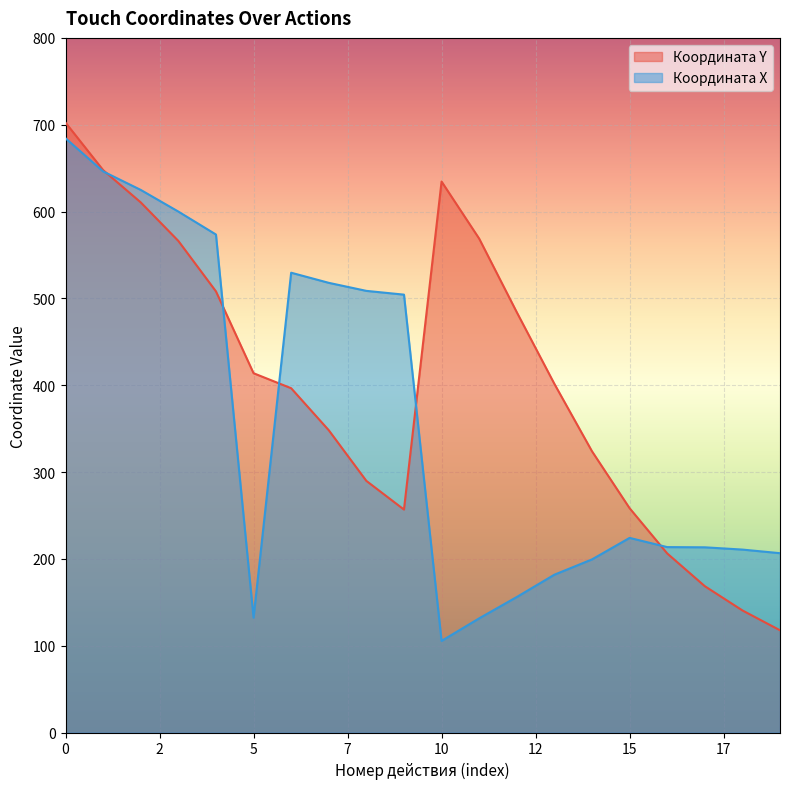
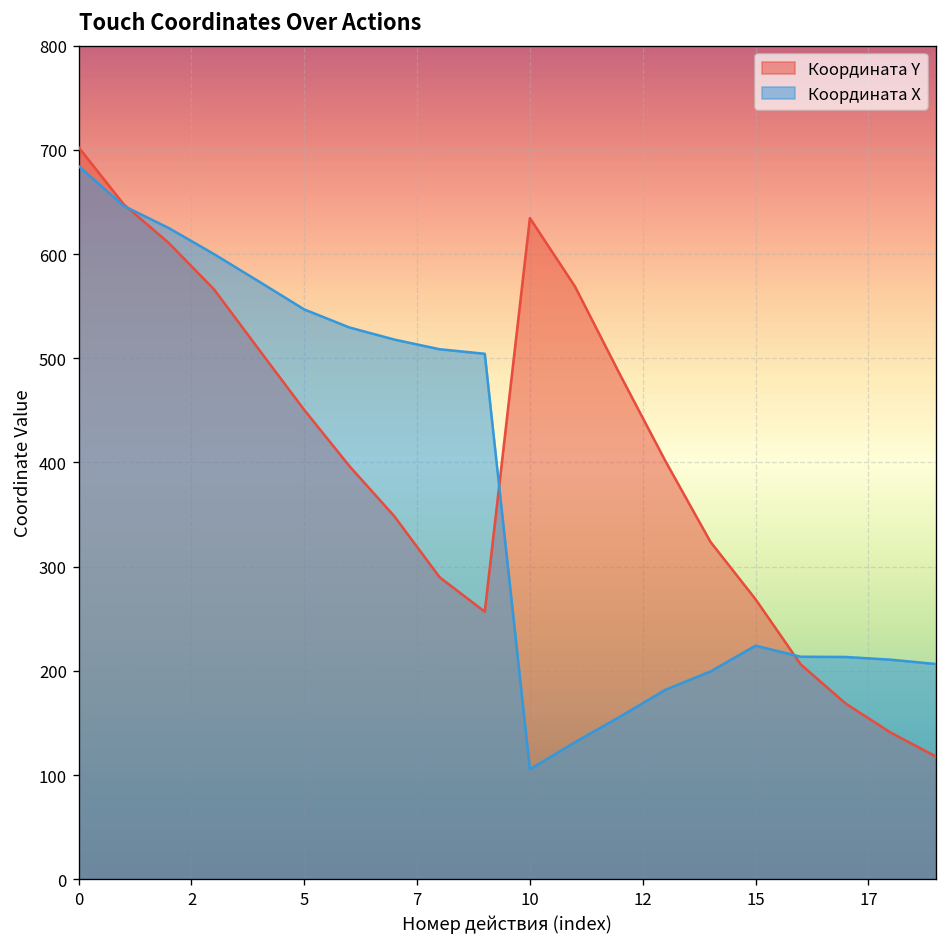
  {
    "Координата Y": {
      "0": 700,
-     "5": 410,
+     "5": 450,
      "10": 630,
-     "15": 260
+     "15": 270
    },
    "Координата X": {
      "0": 680,
-     "5": 130,
+     "5": 550,
      "10": 110,
      "15": 220
    }
  }
